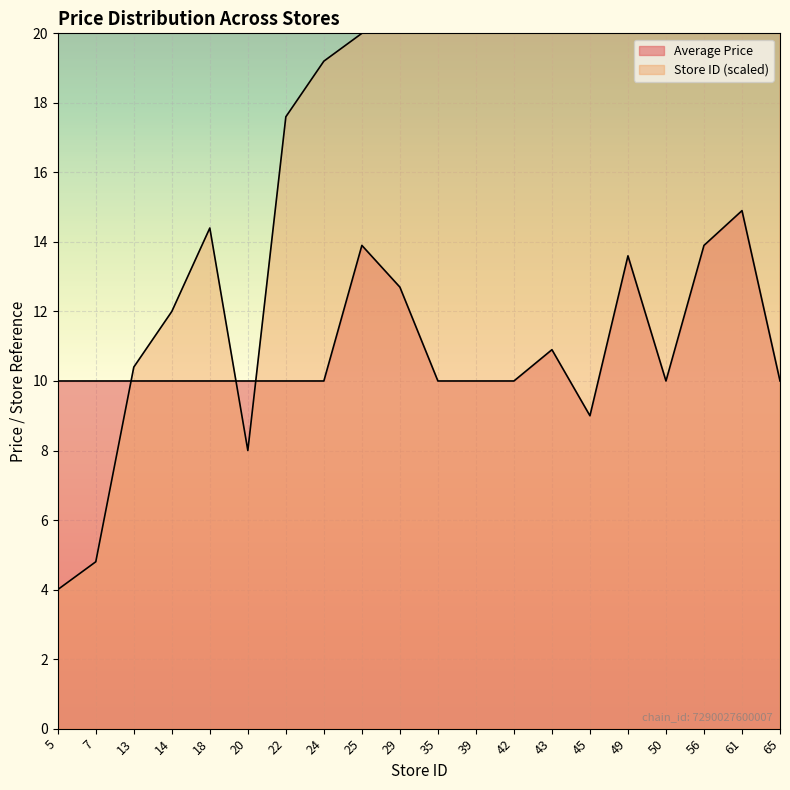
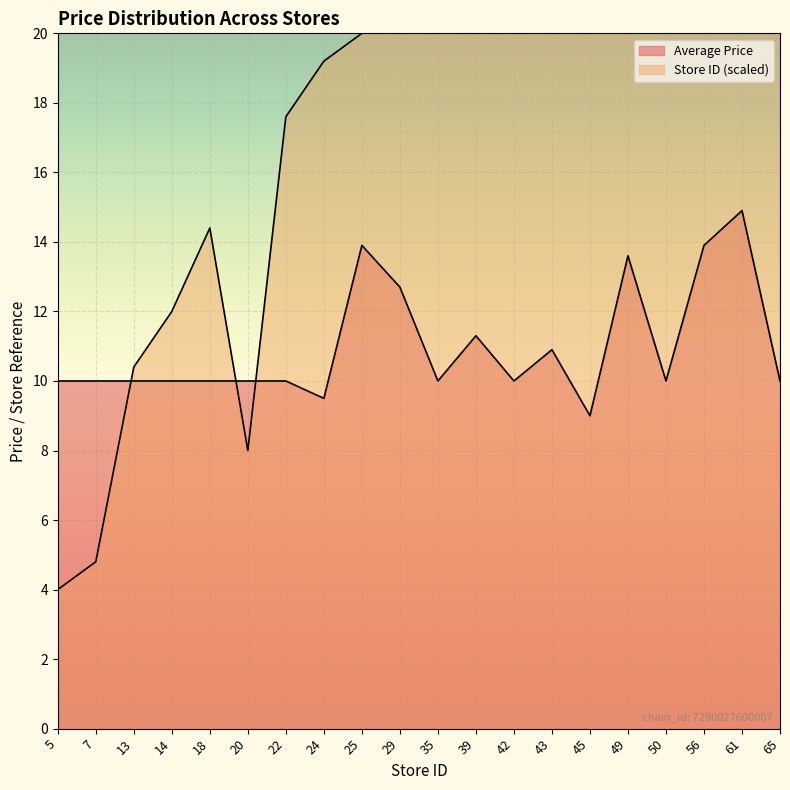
  {
    "Average Price": {
      "5": 10.0,
      "7": 10.0,
      "13": 10.0,
      "14": 10.0,
      "18": 10.0,
      "20": 10.0,
      "22": 10.0,
-     "24": 10.0,
+     "24": 9.5,
      "25": 13.9,
      "29": 12.7,
      "35": 10.0,
-     "39": 10.0,
+     "39": 11.3,
      "42": 10.0,
      "43": 10.9,
      "45": 9.0,
      "49": 13.6,
      "50": 10.0,
      "56": 13.9,
      "61": 14.9,
      "65": 10.0
    },
    "Store ID (scaled)": {
      "5": 4.0,
      "7": 4.8,
      "13": 10.4,
      "14": 12.0,
      "18": 14.4,
      "20": 8.0,
      "22": 17.6,
      "24": 19.2,
      "25": 20.0
    }
  }
